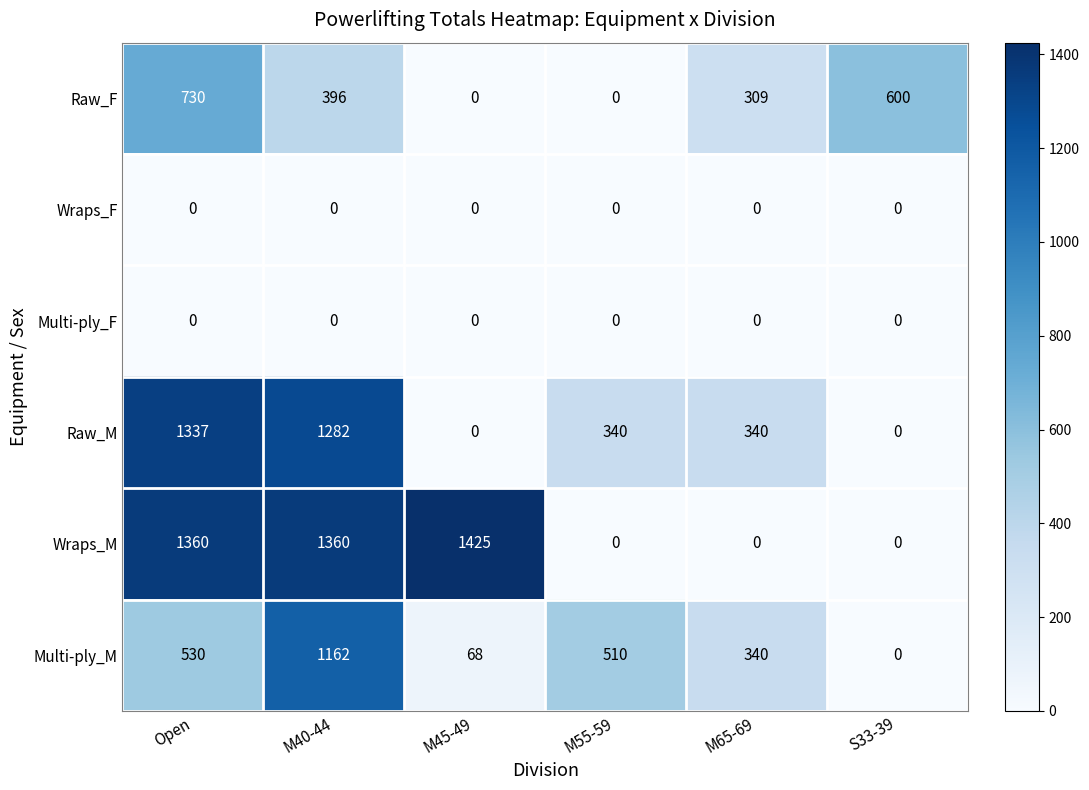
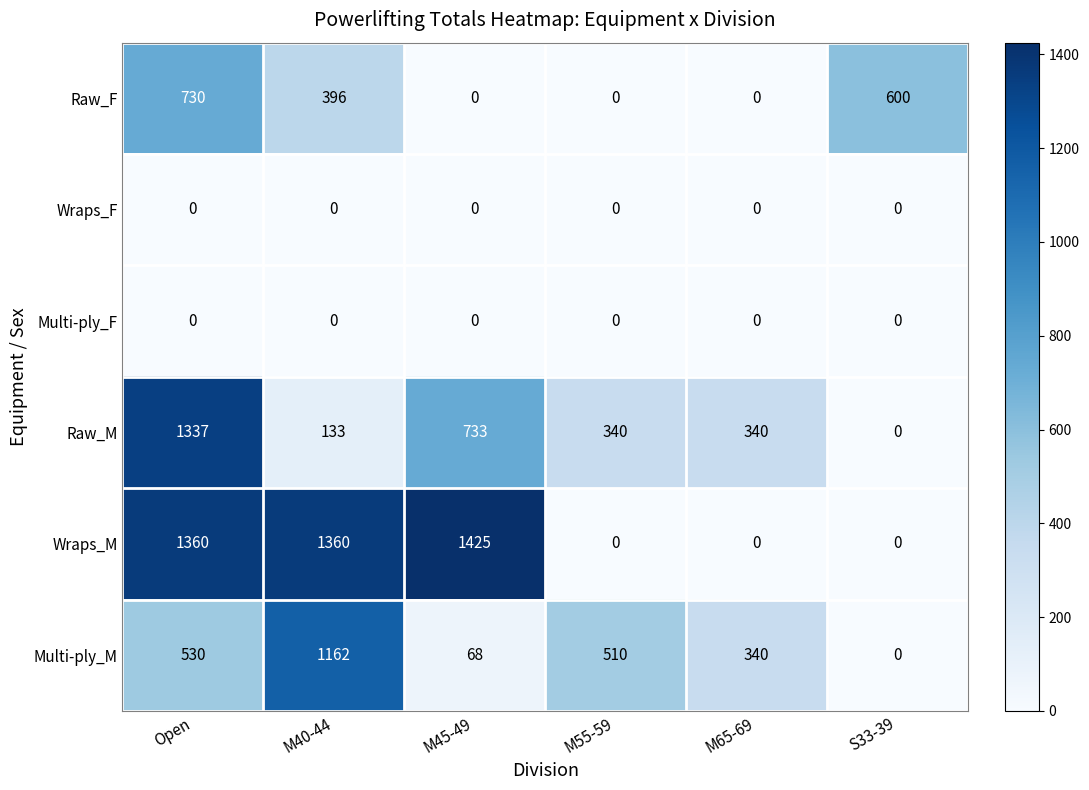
  {
    "Raw_F": {
      "Open": 730,
      "M40-44": 396,
      "M45-49": 0,
      "M55-59": 0,
-     "M65-69": 309,
+     "M65-69": 0,
      "S33-39": 600
    },
    "Wraps_F": {
      "Open": 0,
      "M40-44": 0,
      "M45-49": 0,
      "M55-59": 0,
      "M65-69": 0,
      "S33-39": 0
    },
    "Multi-ply_F": {
      "Open": 0,
      "M40-44": 0,
      "M45-49": 0,
      "M55-59": 0,
      "M65-69": 0,
      "S33-39": 0
    },
    "Raw_M": {
      "Open": 1337,
-     "M40-44": 1282,
-     "M45-49": 0,
+     "M40-44": 133,
+     "M45-49": 733,
      "M55-59": 340,
      "M65-69": 340,
      "S33-39": 0
    },
    "Wraps_M": {
      "Open": 1360,
      "M40-44": 1360,
      "M45-49": 1425,
      "M55-59": 0,
      "M65-69": 0,
      "S33-39": 0
    },
    "Multi-ply_M": {
      "Open": 530,
      "M40-44": 1162,
      "M45-49": 68,
      "M55-59": 510,
      "M65-69": 340,
      "S33-39": 0
    }
  }
